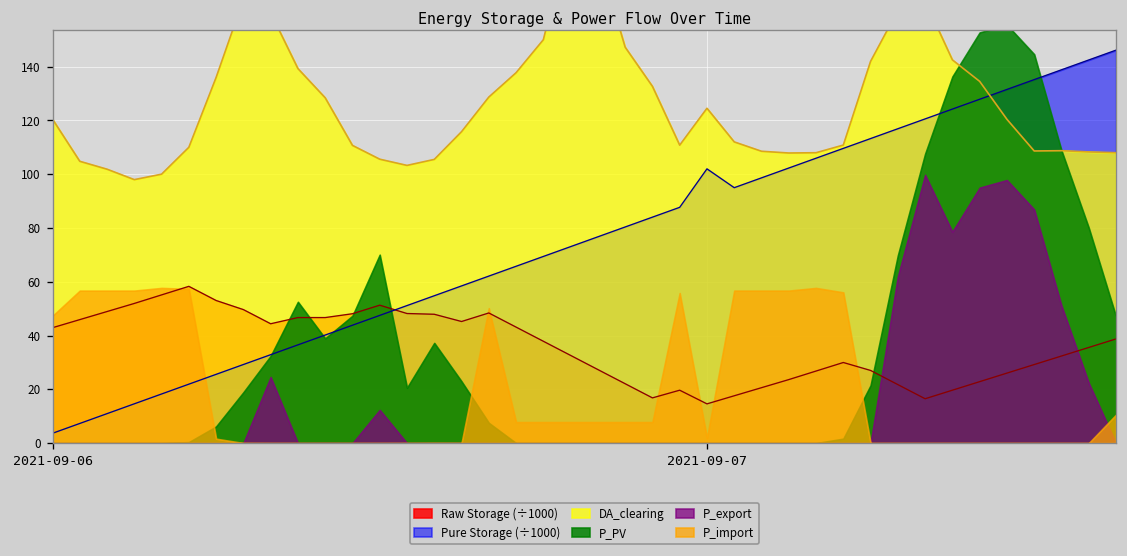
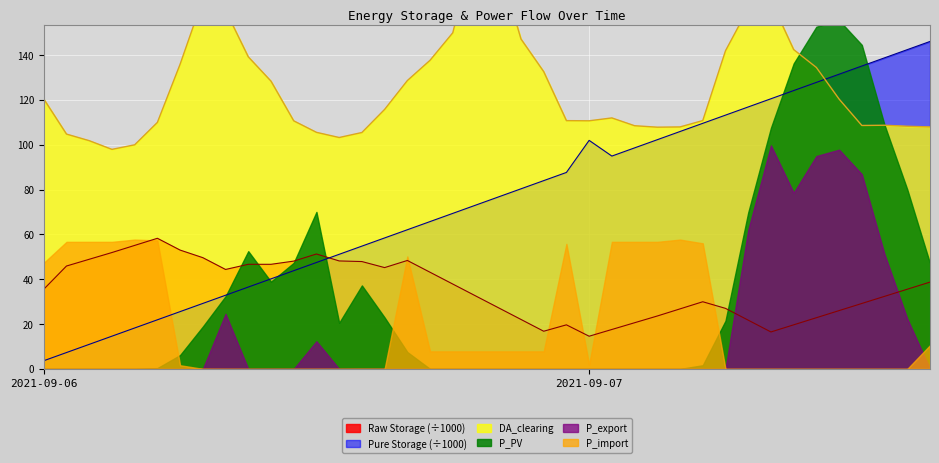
  {
    "Raw Storage (÷1000)": {
-     "2021-09-06": 43,
+     "2021-09-06": 36,
      "2021-09-07": 15
    },
    "Pure Storage (÷1000)": {
      "2021-09-06": 4,
      "2021-09-07": 102
    },
    "DA_clearing": {
      "2021-09-06": 120,
-     "2021-09-07": 125
+     "2021-09-07": 111
    },
    "P_import": {
      "2021-09-06": 47,
      "2021-09-07": 2
    }
  }
